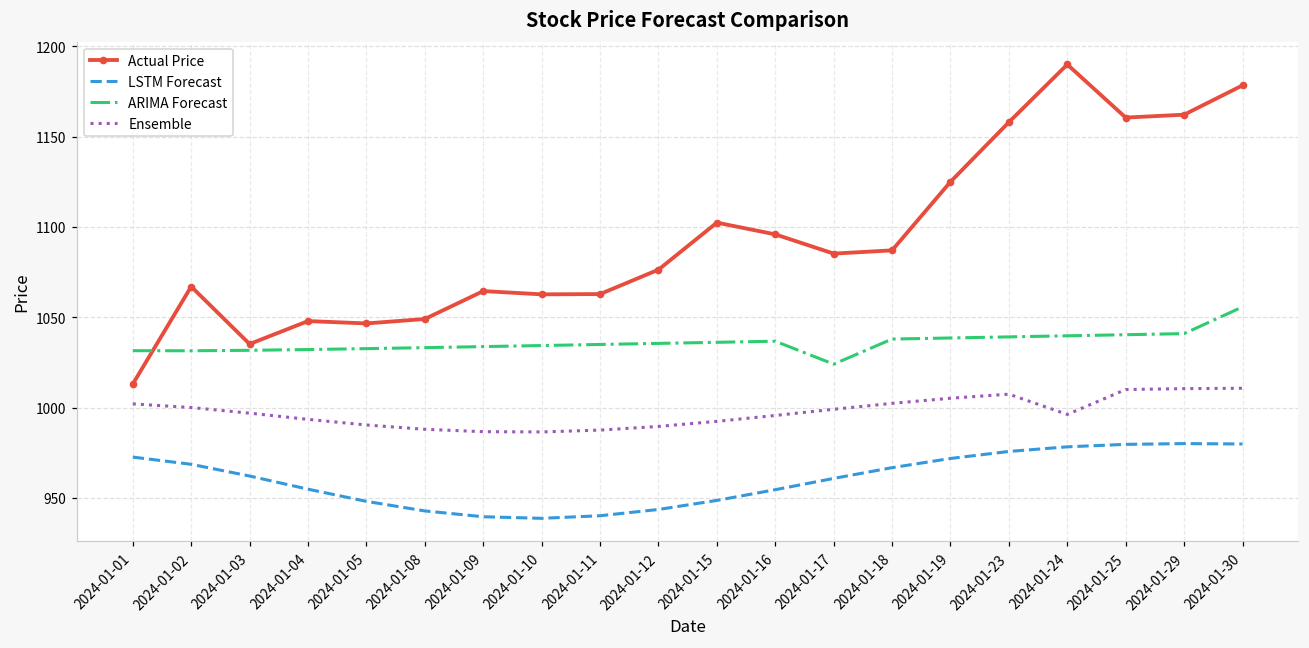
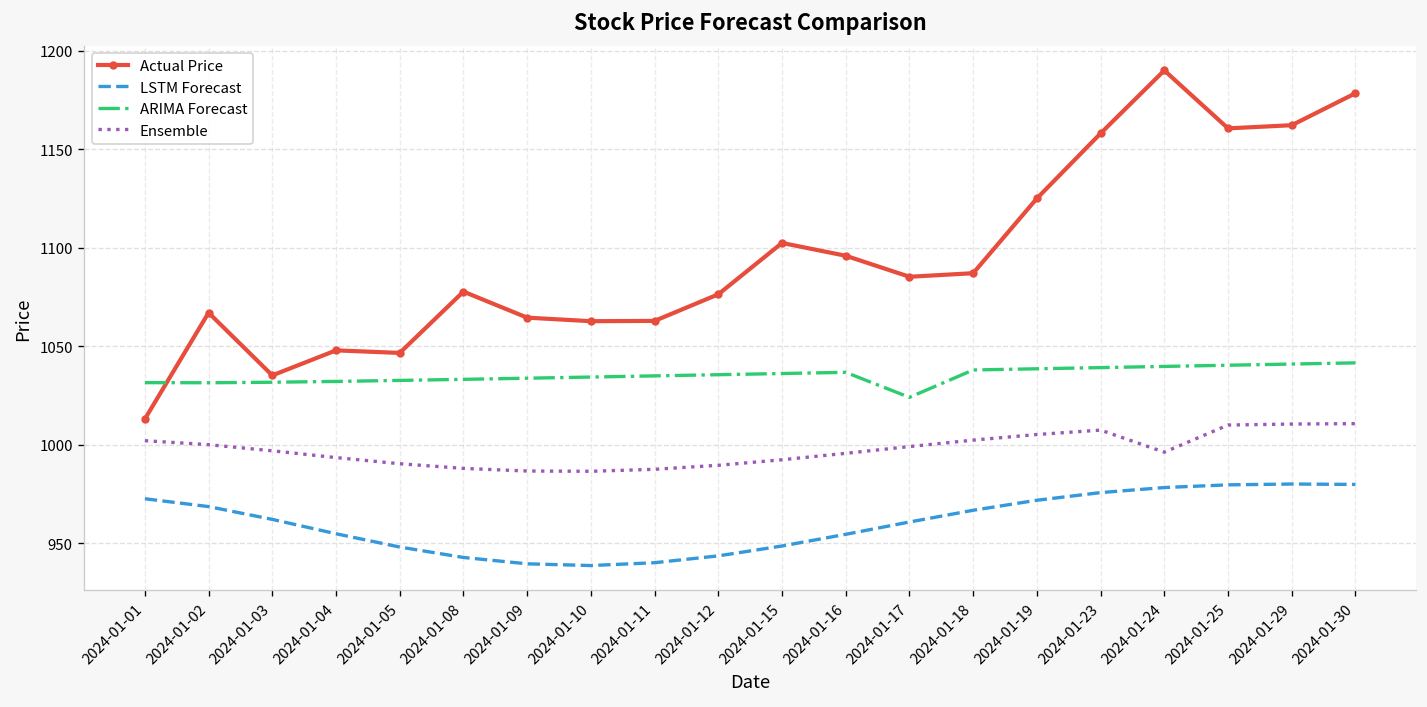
  {
    "Actual Price": {
      "2024-01-01": 1013,
      "2024-01-02": 1067,
      "2024-01-03": 1035,
      "2024-01-04": 1048,
      "2024-01-05": 1047,
-     "2024-01-08": 1049,
+     "2024-01-08": 1078,
      "2024-01-09": 1065,
      "2024-01-10": 1063,
      "2024-01-11": 1063,
      "2024-01-12": 1076,
      "2024-01-15": 1102,
      "2024-01-16": 1096,
      "2024-01-17": 1085,
      "2024-01-18": 1087,
      "2024-01-19": 1125,
      "2024-01-23": 1158,
      "2024-01-24": 1190,
      "2024-01-25": 1161,
      "2024-01-29": 1162,
      "2024-01-30": 1178
    },
    "LSTM Forecast": {
      "2024-01-01": 973,
      "2024-01-02": 969,
      "2024-01-03": 962,
      "2024-01-04": 955,
      "2024-01-05": 948,
      "2024-01-08": 943,
      "2024-01-09": 940,
      "2024-01-10": 939,
      "2024-01-11": 940,
      "2024-01-12": 944,
      "2024-01-15": 949,
      "2024-01-16": 955,
      "2024-01-17": 961,
      "2024-01-18": 967,
      "2024-01-19": 972,
      "2024-01-23": 976,
      "2024-01-24": 978,
      "2024-01-25": 980,
      "2024-01-29": 980,
      "2024-01-30": 980
    },
    "ARIMA Forecast": {
      "2024-01-01": 1032,
      "2024-01-02": 1031,
      "2024-01-03": 1032,
      "2024-01-04": 1032,
      "2024-01-05": 1033,
      "2024-01-08": 1033,
      "2024-01-09": 1034,
      "2024-01-10": 1034,
      "2024-01-11": 1035,
      "2024-01-12": 1036,
      "2024-01-15": 1036,
      "2024-01-16": 1037,
      "2024-01-17": 1024,
      "2024-01-18": 1038,
      "2024-01-19": 1039,
      "2024-01-23": 1039,
      "2024-01-24": 1040,
      "2024-01-25": 1040,
      "2024-01-29": 1041,
-     "2024-01-30": 1056
+     "2024-01-30": 1042
    },
    "Ensemble": {
      "2024-01-01": 1002,
      "2024-01-02": 1000,
      "2024-01-03": 997,
      "2024-01-04": 993,
      "2024-01-05": 990,
      "2024-01-08": 988,
      "2024-01-09": 987,
      "2024-01-10": 987,
      "2024-01-11": 988,
      "2024-01-12": 990,
      "2024-01-15": 992,
      "2024-01-16": 996,
      "2024-01-17": 999,
      "2024-01-18": 1002,
      "2024-01-19": 1005,
      "2024-01-23": 1007,
      "2024-01-24": 996,
      "2024-01-25": 1010,
      "2024-01-29": 1011,
      "2024-01-30": 1011
    }
  }
